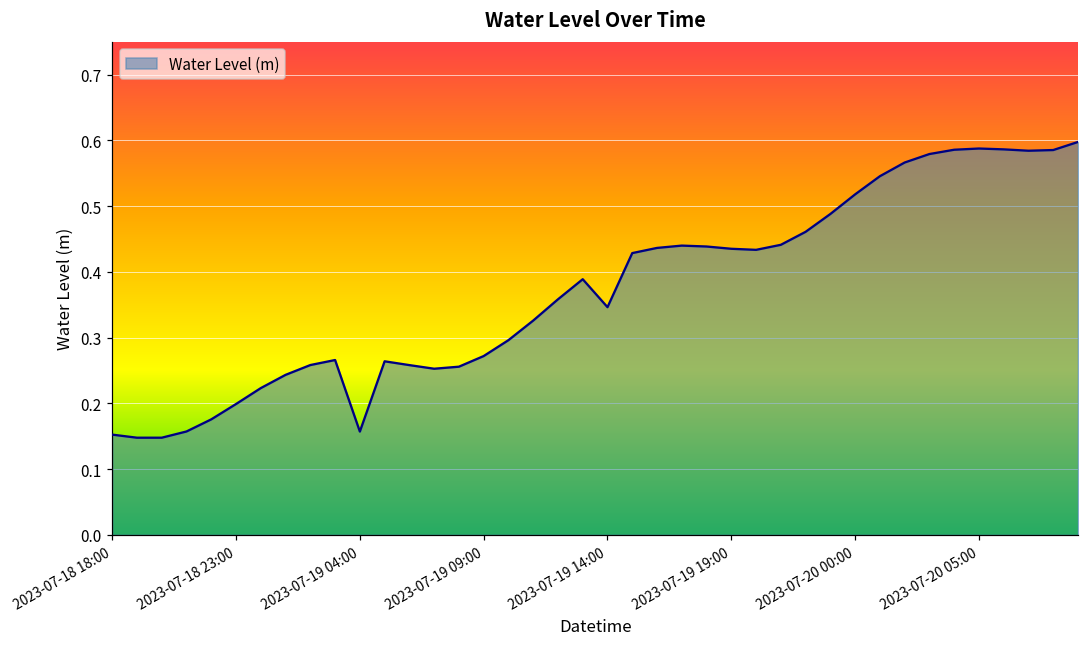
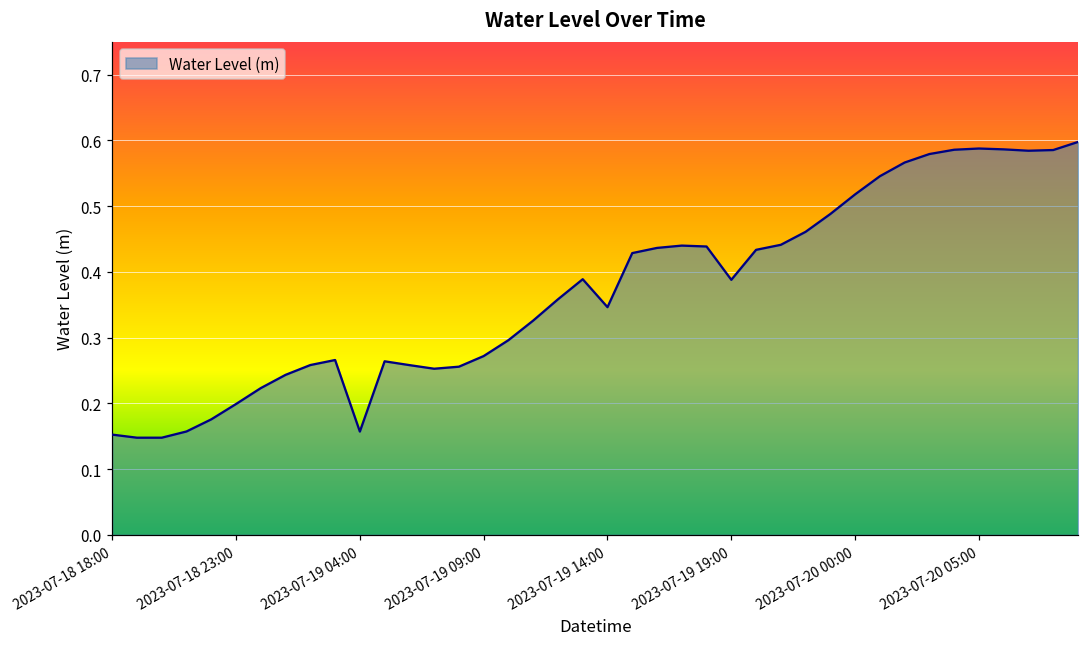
  {
    "2023-07-18 18:00": 0.15,
    "2023-07-18 23:00": 0.20,
    "2023-07-19 04:00": 0.16,
    "2023-07-19 09:00": 0.27,
    "2023-07-19 14:00": 0.35,
-   "2023-07-19 19:00": 0.44,
+   "2023-07-19 19:00": 0.39,
    "2023-07-20 00:00": 0.52,
    "2023-07-20 05:00": 0.59
  }
